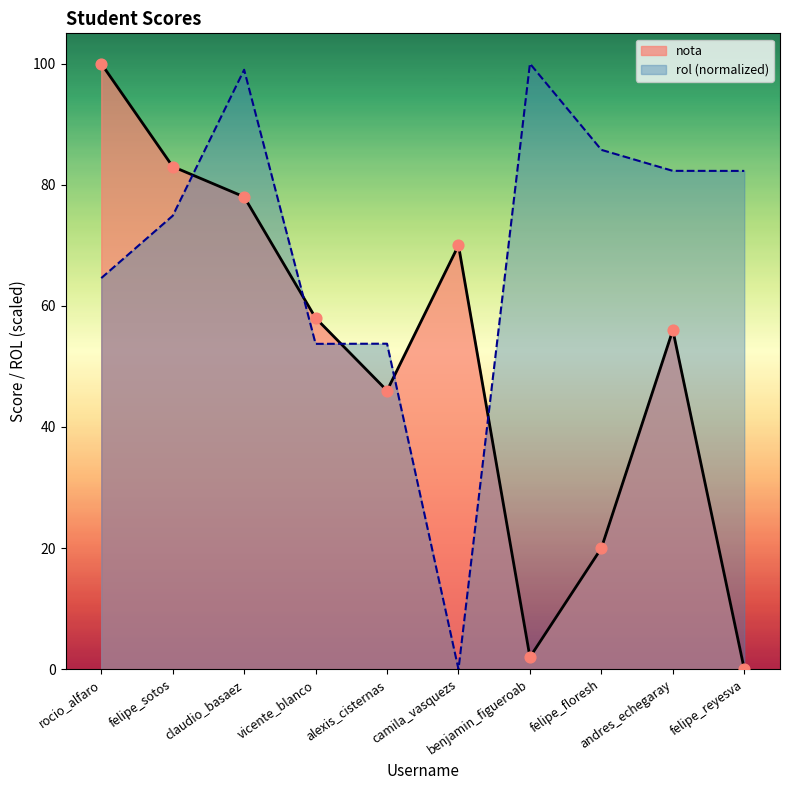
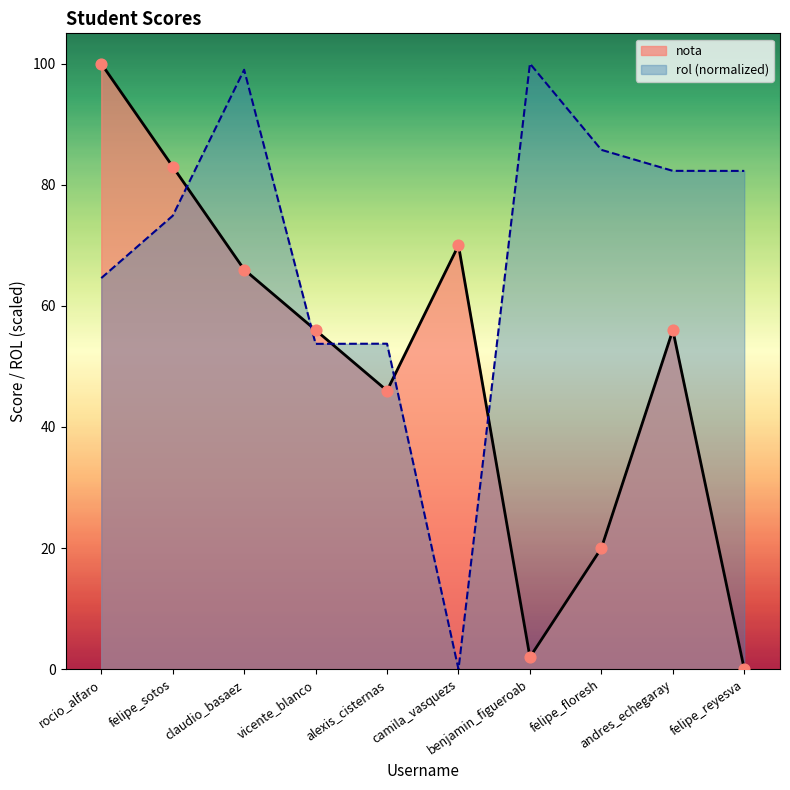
  {
    "nota": {
      "rocio_alfaro": 100,
      "felipe_sotos": 83,
-     "claudio_basaez": 78,
-     "vicente_blanco": 58,
+     "claudio_basaez": 66,
+     "vicente_blanco": 56,
      "alexis_cisternas": 46,
      "camila_vasquezs": 70,
      "benjamin_figueroab": 2,
      "felipe_floresh": 20,
      "andres_echegaray": 56,
      "felipe_reyesva": 0
    },
    "rol (normalized)": {
      "rocio_alfaro": 65,
      "felipe_sotos": 75,
      "claudio_basaez": 99,
      "vicente_blanco": 54,
      "alexis_cisternas": 54,
      "camila_vasquezs": 0,
      "benjamin_figueroab": 100,
      "felipe_floresh": 86,
      "andres_echegaray": 82,
      "felipe_reyesva": 82
    }
  }
